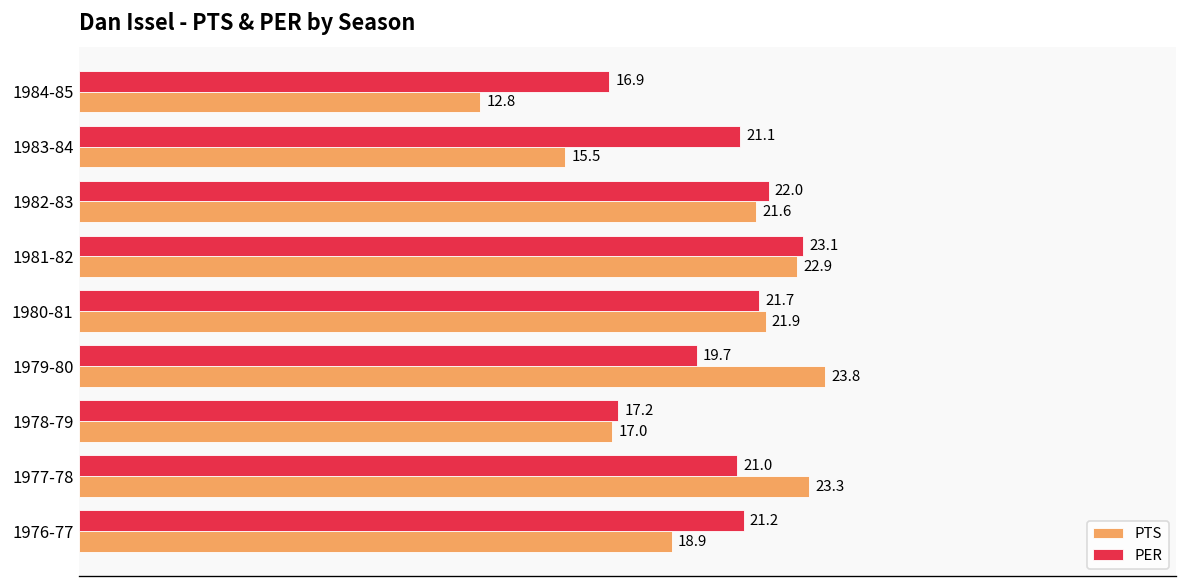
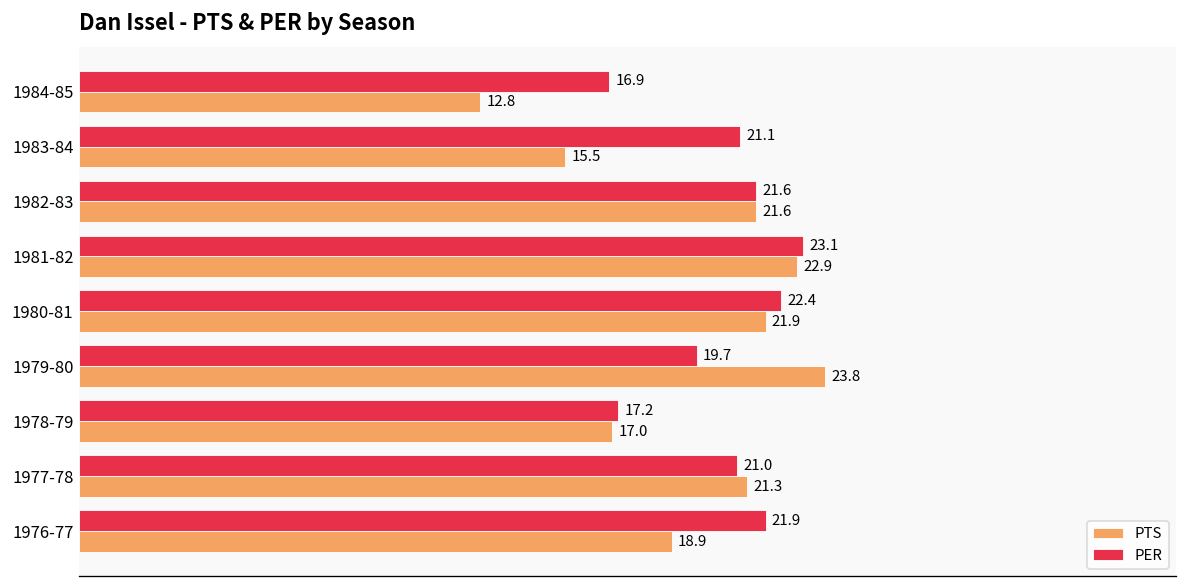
  {
    "PTS": {
      "1984-85": 12.8,
      "1983-84": 15.5,
      "1982-83": 21.6,
      "1981-82": 22.9,
      "1980-81": 21.9,
      "1979-80": 23.8,
      "1978-79": 17.0,
-     "1977-78": 23.3,
+     "1977-78": 21.3,
      "1976-77": 18.9
    },
    "PER": {
      "1984-85": 16.9,
      "1983-84": 21.1,
-     "1982-83": 22.0,
+     "1982-83": 21.6,
      "1981-82": 23.1,
-     "1980-81": 21.7,
+     "1980-81": 22.4,
      "1979-80": 19.7,
      "1978-79": 17.2,
      "1977-78": 21.0,
-     "1976-77": 21.2
+     "1976-77": 21.9
    }
  }
